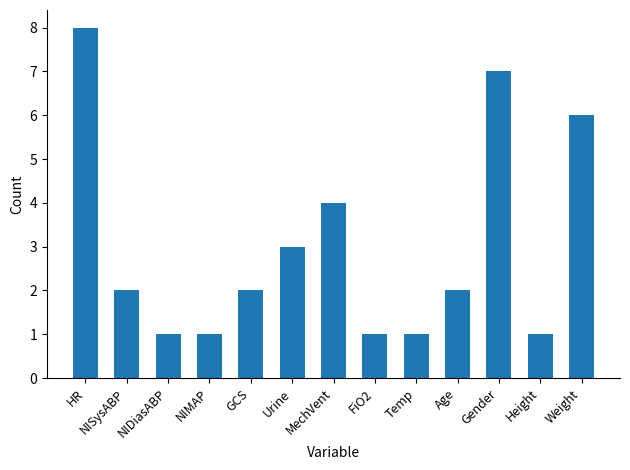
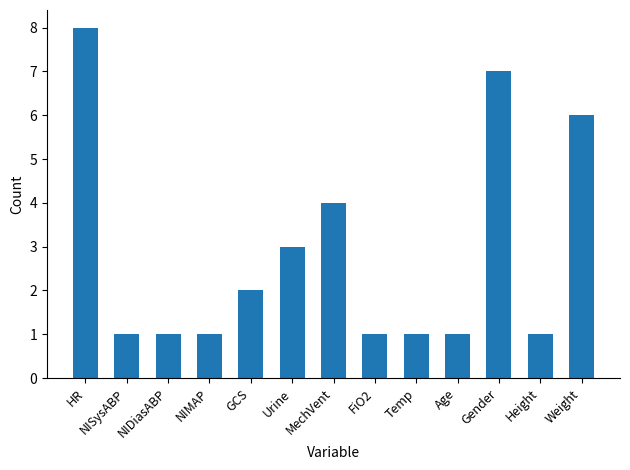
  {
    "HR": 8,
-   "NISysABP": 2,
+   "NISysABP": 1,
    "NIDiasABP": 1,
    "NIMAP": 1,
    "GCS": 2,
    "Urine": 3,
    "MechVent": 4,
    "FiO2": 1,
    "Temp": 1,
-   "Age": 2,
+   "Age": 1,
    "Gender": 7,
    "Height": 1,
    "Weight": 6
  }
